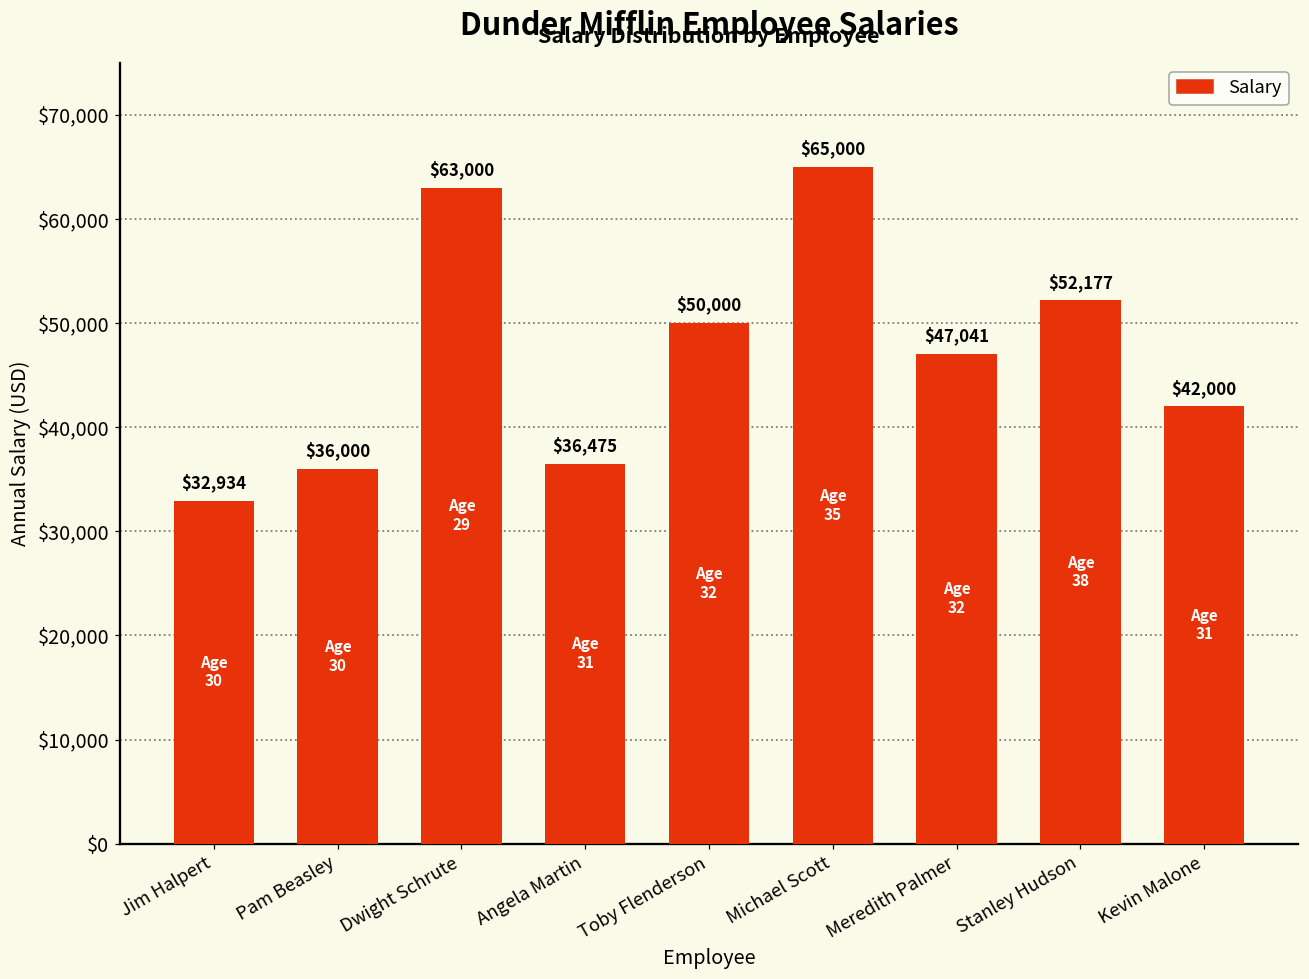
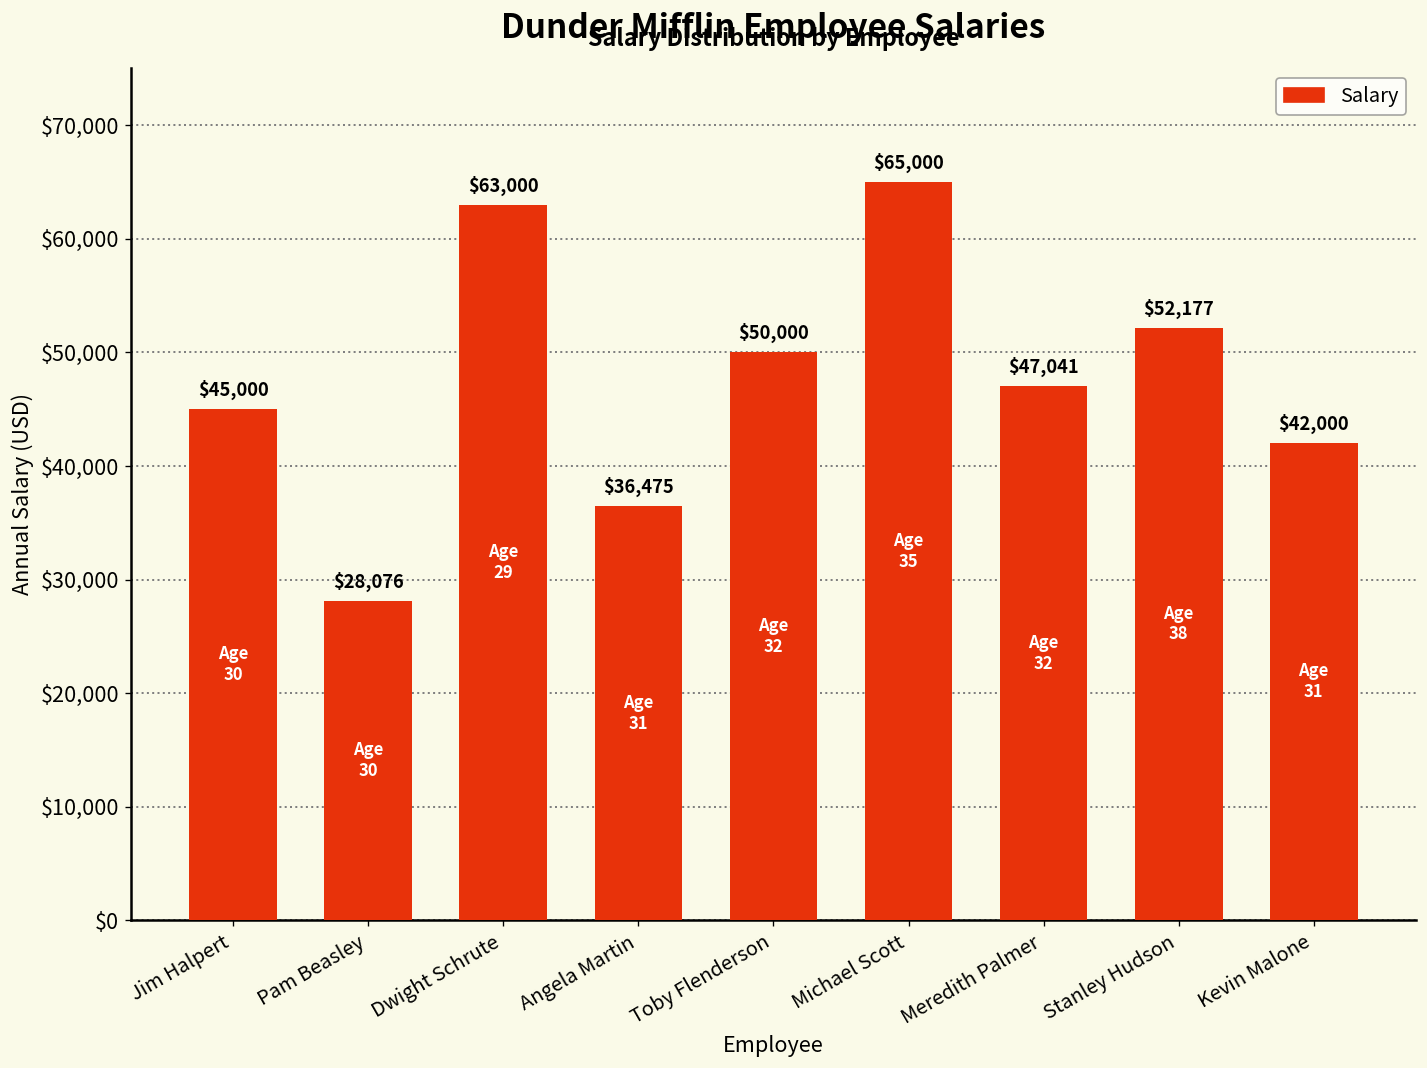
  {
-   "Jim Halpert": "$32,934",
-   "Pam Beasley": "$36,000",
+   "Jim Halpert": "$45,000",
+   "Pam Beasley": "$28,076",
    "Dwight Schrute": "$63,000",
    "Angela Martin": "$36,475",
    "Toby Flenderson": "$50,000",
    "Michael Scott": "$65,000",
    "Meredith Palmer": "$47,041",
    "Stanley Hudson": "$52,177",
    "Kevin Malone": "$42,000"
  }
